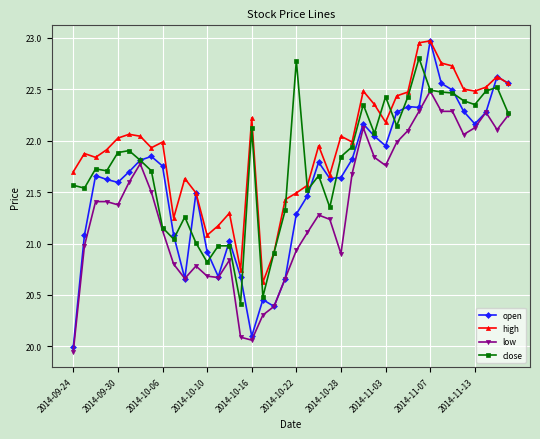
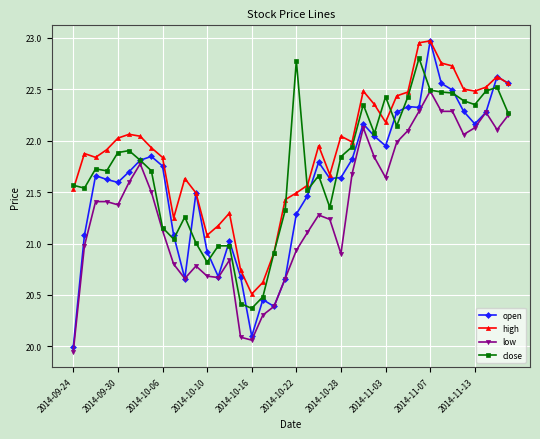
  {
    "open": {
      "2014-09-24": 19.99,
      "2014-09-30": 21.59,
      "2014-10-06": 21.75,
      "2014-10-10": 20.92,
      "2014-10-16": 20.10,
      "2014-10-22": 21.29,
      "2014-10-28": 21.64,
      "2014-11-03": 21.95,
      "2014-11-13": 22.16
    },
    "high": {
-     "2014-09-24": 21.70,
+     "2014-09-24": 21.53,
      "2014-09-30": 22.02,
-     "2014-10-06": 21.99,
+     "2014-10-06": 21.84,
      "2014-10-10": 21.08,
-     "2014-10-16": 22.22,
+     "2014-10-16": 20.51,
      "2014-10-22": 21.49,
      "2014-10-28": 22.04,
      "2014-11-03": 22.18,
      "2014-11-13": 22.48
    },
    "low": {
      "2014-09-24": 19.95,
      "2014-09-30": 21.38,
      "2014-10-06": 21.13,
      "2014-10-10": 20.68,
      "2014-10-16": 20.06,
      "2014-10-22": 20.93,
      "2014-10-28": 20.90,
-     "2014-11-03": 21.76,
+     "2014-11-03": 21.64,
      "2014-11-13": 22.12
    },
    "close": {
      "2014-09-24": 21.57,
      "2014-09-30": 21.88,
      "2014-10-06": 21.16,
      "2014-10-10": 20.82,
-     "2014-10-16": 22.12,
+     "2014-10-16": 20.37,
      "2014-10-22": 22.78,
      "2014-10-28": 21.84,
      "2014-11-03": 22.43,
      "2014-11-13": 22.35
    }
  }
